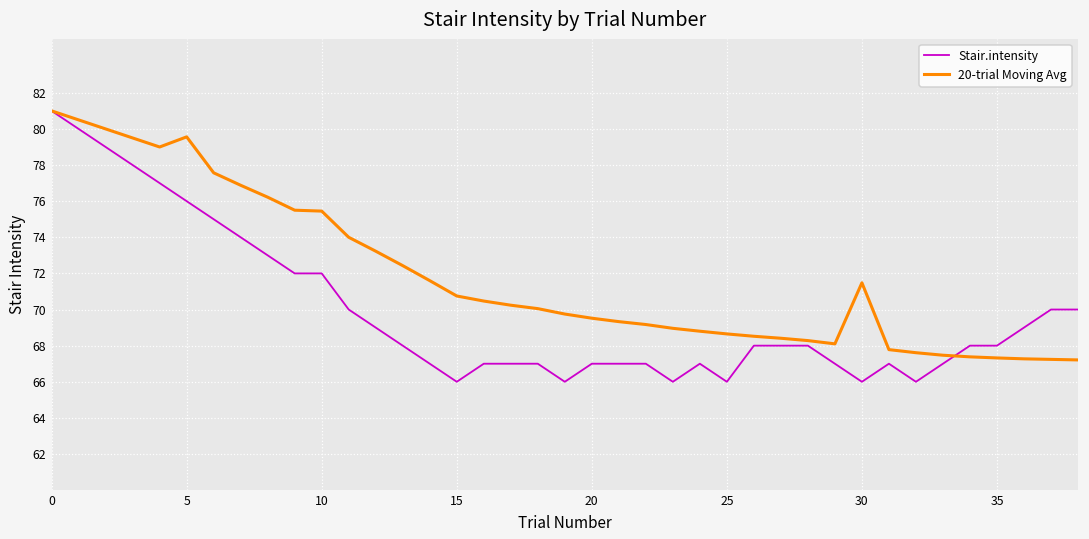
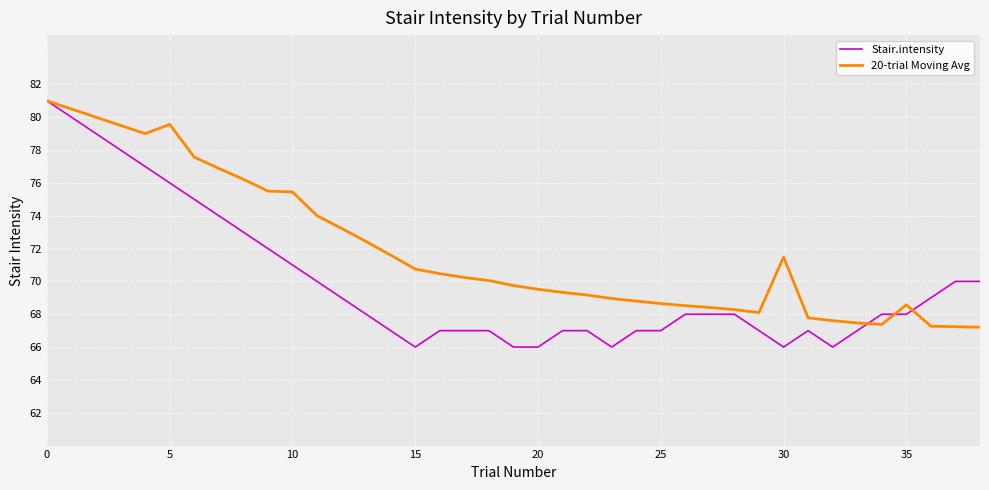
  {
    "Stair.intensity": {
      "5": 76,
-     "10": 72,
+     "10": 71,
      "15": 66,
-     "20": 67,
-     "25": 66,
+     "20": 66,
+     "25": 67,
      "30": 66,
      "35": 68
    },
    "20-trial Moving Avg": {
      "5": 79.6,
      "10": 75.5,
      "15": 70.8,
      "20": 69.5,
      "25": 68.7,
      "30": 71.5,
-     "35": 67.3
+     "35": 68.6
    }
  }
